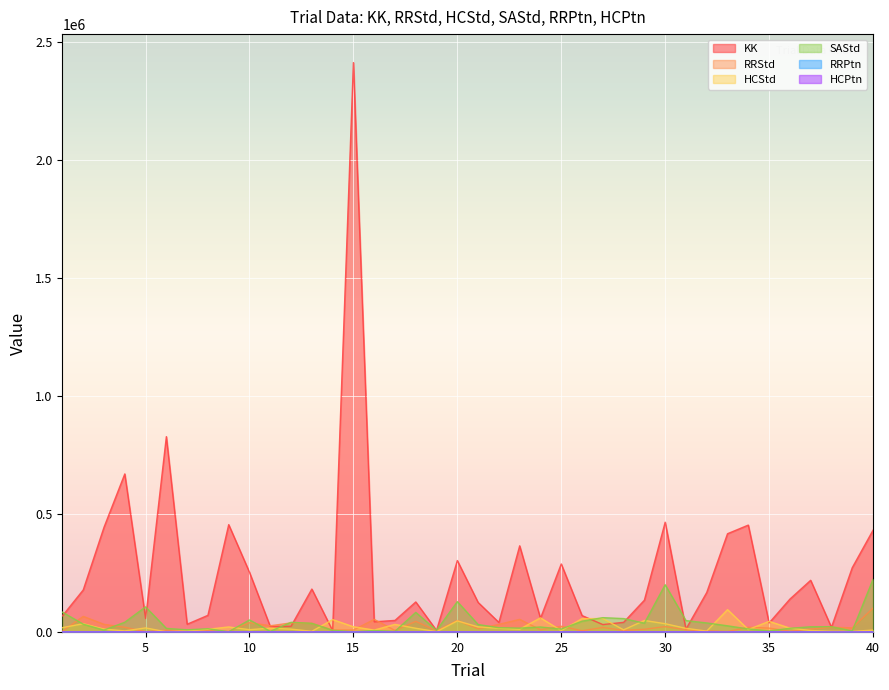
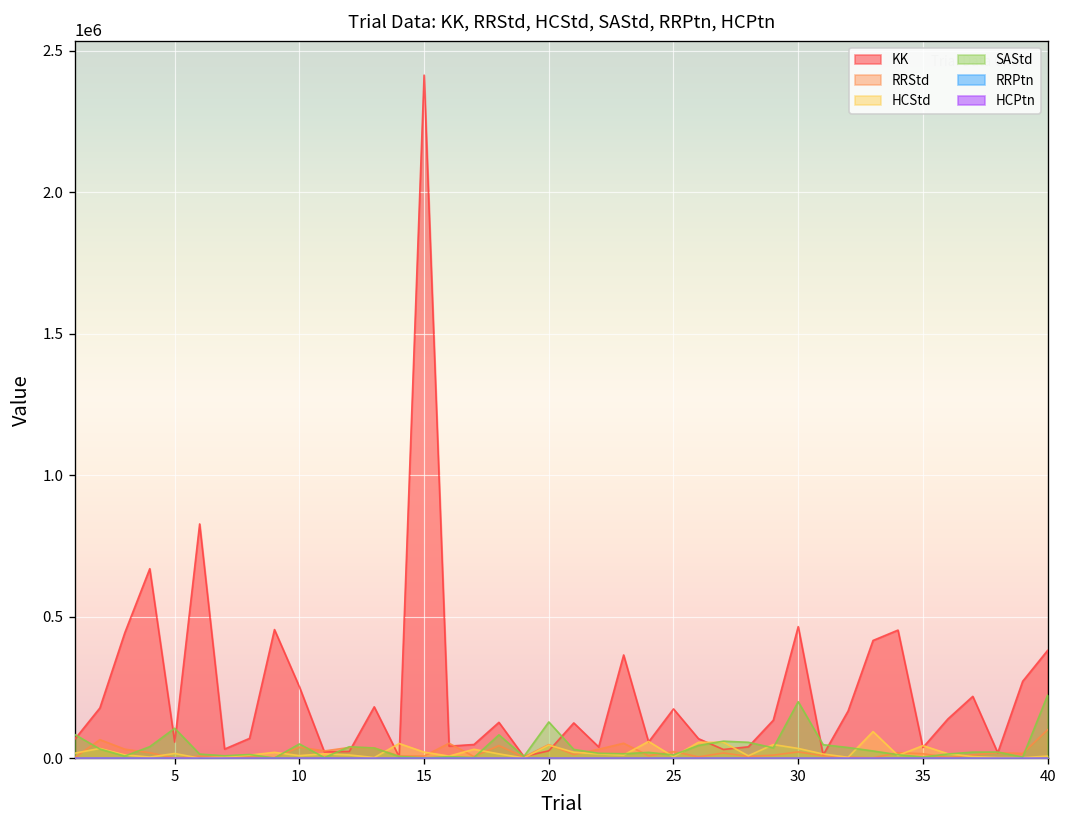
  {
    "KK": {
      "5": 60000,
      "10": 250000,
      "15": 2410000,
-     "20": 300000,
-     "25": 290000,
+     "20": 30000,
+     "25": 170000,
      "30": 470000,
-     "40": 430000
+     "40": 380000
    },
    "SAStd": {
      "5": 110000,
      "10": 50000,
      "20": 130000,
      "30": 200000,
      "40": 220000
    },
    "HCPtn": {
      "20": 0,
      "30": 0
    }
  }
